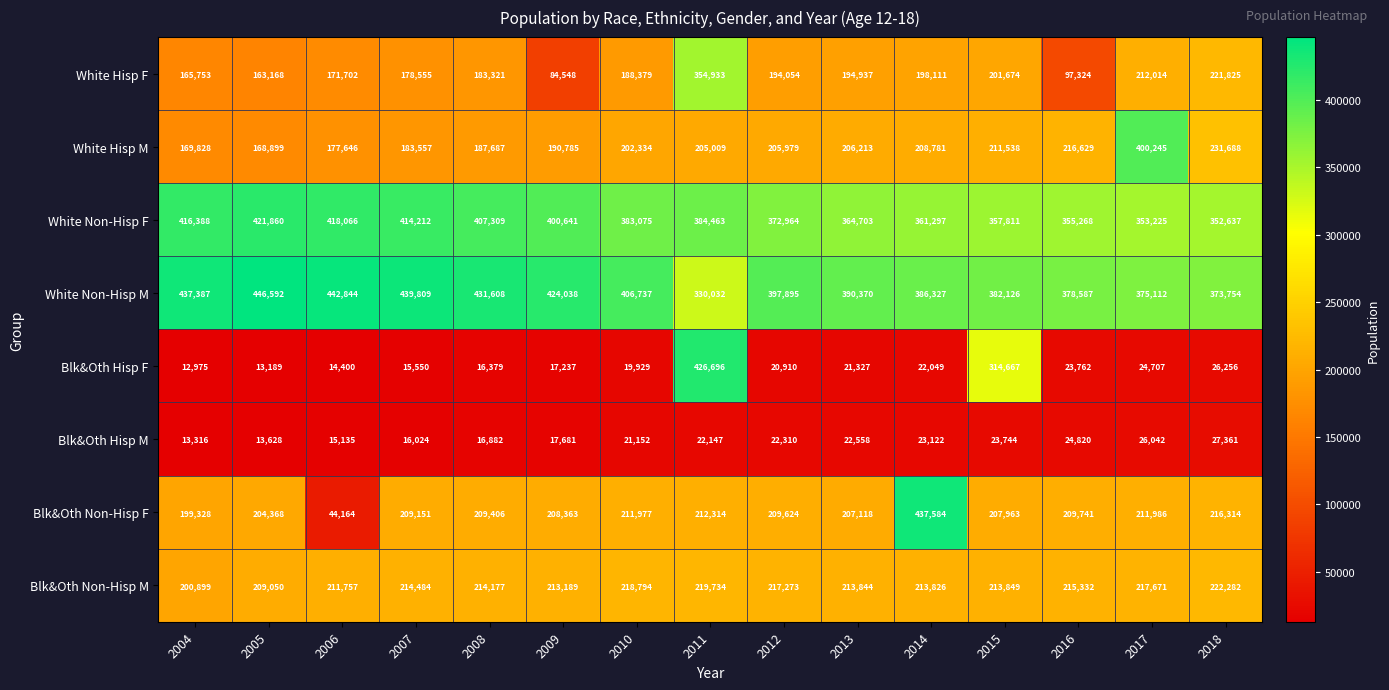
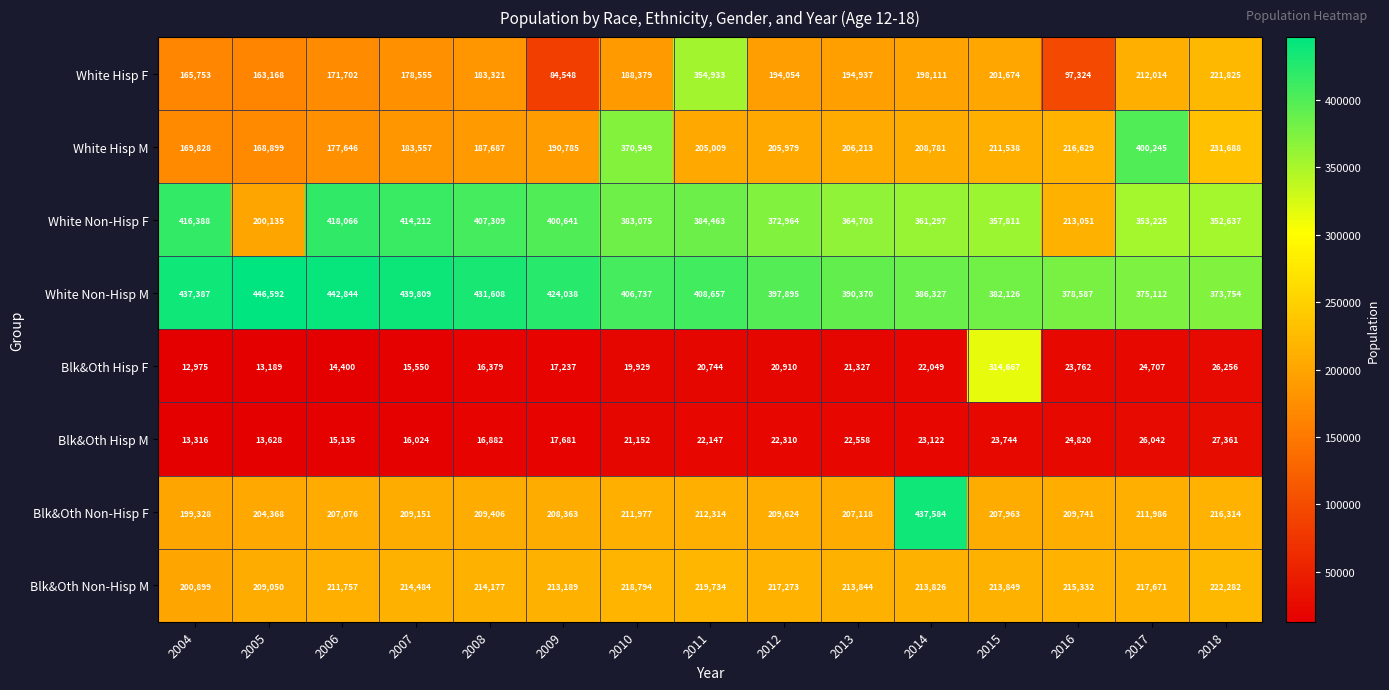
  {
    "White Hisp F": {
      "2004": "165,753",
      "2005": "163,168",
      "2006": "171,702",
      "2007": "178,555",
      "2008": "183,321",
      "2009": "84,548",
      "2010": "188,379",
      "2011": "354,933",
      "2012": "194,054",
      "2013": "194,937",
      "2014": "198,111",
      "2015": "201,674",
      "2016": "97,324",
      "2017": "212,014",
      "2018": "221,825"
    },
    "White Hisp M": {
      "2004": "169,828",
      "2005": "168,899",
      "2006": "177,646",
      "2007": "183,557",
      "2008": "187,687",
      "2009": "190,785",
-     "2010": "202,334",
+     "2010": "370,549",
      "2011": "205,009",
      "2012": "205,979",
      "2013": "206,213",
      "2014": "208,781",
      "2015": "211,538",
      "2016": "216,629",
      "2017": "400,245",
      "2018": "231,688"
    },
    "White Non-Hisp F": {
      "2004": "416,388",
-     "2005": "421,860",
+     "2005": "200,135",
      "2006": "418,066",
      "2007": "414,212",
      "2008": "407,309",
      "2009": "400,641",
      "2010": "383,075",
      "2011": "384,463",
      "2012": "372,964",
      "2013": "364,703",
      "2014": "361,297",
      "2015": "357,811",
-     "2016": "355,268",
+     "2016": "213,051",
      "2017": "353,225",
      "2018": "352,637"
    },
    "White Non-Hisp M": {
      "2004": "437,387",
      "2005": "446,592",
      "2006": "442,844",
      "2007": "439,809",
      "2008": "431,608",
      "2009": "424,038",
      "2010": "406,737",
-     "2011": "330,032",
+     "2011": "408,657",
      "2012": "397,895",
      "2013": "390,370",
      "2014": "386,327",
      "2015": "382,126",
      "2016": "378,587",
      "2017": "375,112",
      "2018": "373,754"
    },
    "Blk&Oth Hisp F": {
      "2004": "12,975",
      "2005": "13,189",
      "2006": "14,400",
      "2007": "15,550",
      "2008": "16,379",
      "2009": "17,237",
      "2010": "19,929",
-     "2011": "426,696",
+     "2011": "20,744",
      "2012": "20,910",
      "2013": "21,327",
      "2014": "22,049",
      "2015": "314,667",
      "2016": "23,762",
      "2017": "24,707",
      "2018": "26,256"
    },
    "Blk&Oth Hisp M": {
      "2004": "13,316",
      "2005": "13,628",
      "2006": "15,135",
      "2007": "16,024",
      "2008": "16,882",
      "2009": "17,681",
      "2010": "21,152",
      "2011": "22,147",
      "2012": "22,310",
      "2013": "22,558",
      "2014": "23,122",
      "2015": "23,744",
      "2016": "24,820",
      "2017": "26,042",
      "2018": "27,361"
    },
    "Blk&Oth Non-Hisp F": {
      "2004": "199,328",
      "2005": "204,368",
-     "2006": "44,164",
+     "2006": "207,076",
      "2007": "209,151",
      "2008": "209,406",
      "2009": "208,363",
      "2010": "211,977",
      "2011": "212,314",
      "2012": "209,624",
      "2013": "207,118",
      "2014": "437,584",
      "2015": "207,963",
      "2016": "209,741",
      "2017": "211,986",
      "2018": "216,314"
    },
    "Blk&Oth Non-Hisp M": {
      "2004": "200,899",
      "2005": "209,050",
      "2006": "211,757",
      "2007": "214,484",
      "2008": "214,177",
      "2009": "213,189",
      "2010": "218,794",
      "2011": "219,734",
      "2012": "217,273",
      "2013": "213,844",
      "2014": "213,826",
      "2015": "213,849",
      "2016": "215,332",
      "2017": "217,671",
      "2018": "222,282"
    }
  }
